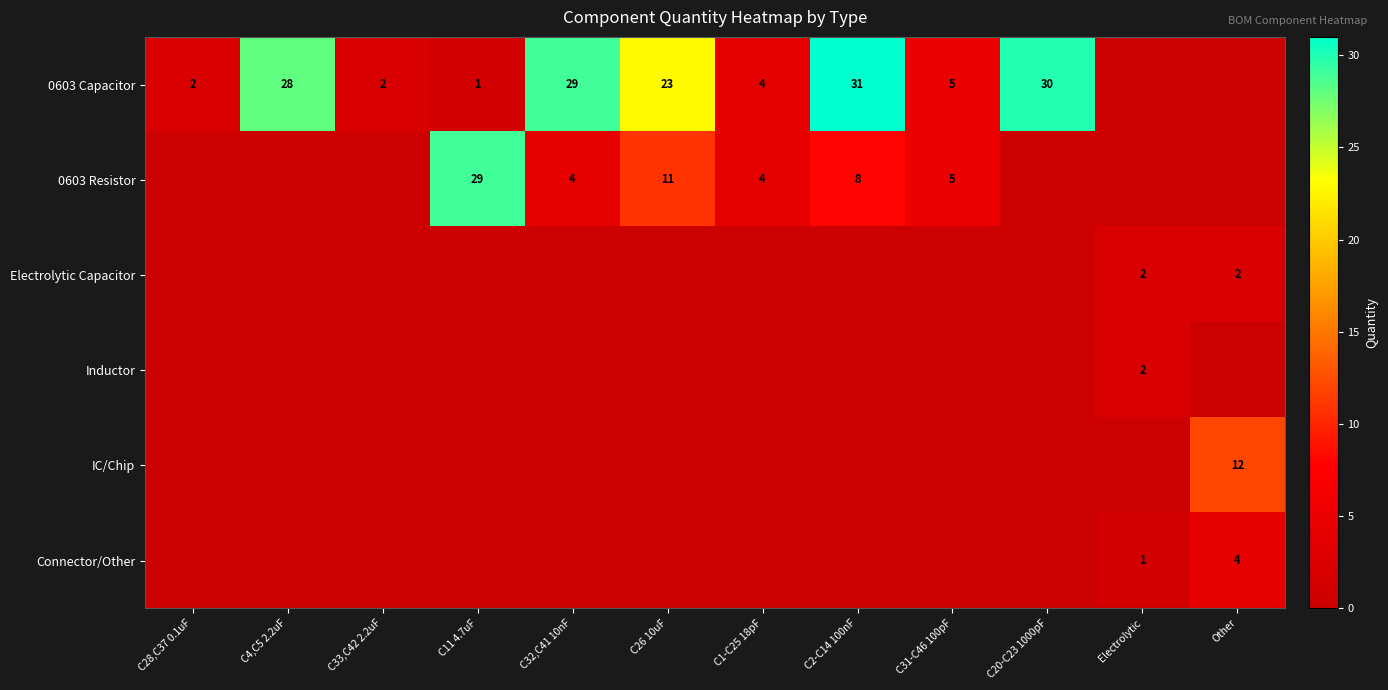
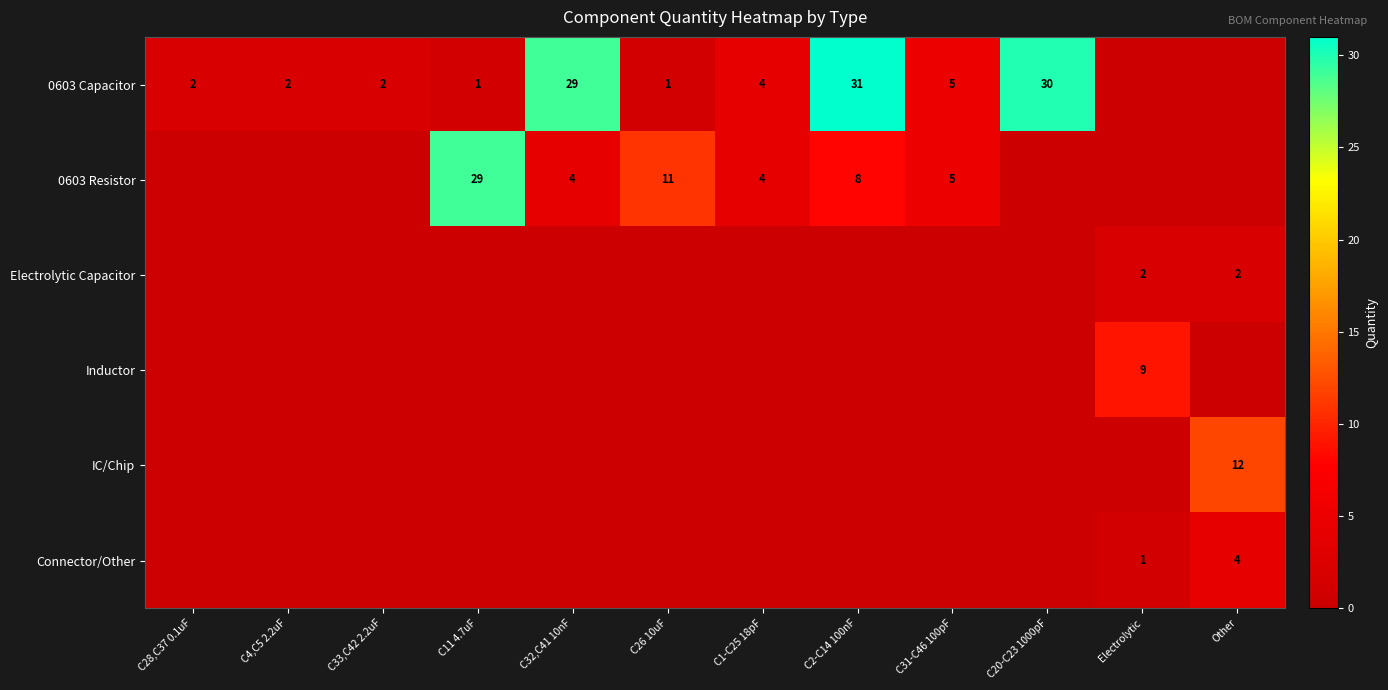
  {
    "0603 Capacitor": {
      "C28,C37 0.1uF": 2,
-     "C4,C5 2.2uF": 28,
+     "C4,C5 2.2uF": 2,
      "C33,C42 2.2uF": 2,
      "C11 4.7uF": 1,
      "C32,C41 10nF": 29,
-     "C26 10uF": 23,
+     "C26 10uF": 1,
      "C1-C25 18pF": 4,
      "C2-C14 100nF": 31,
      "C31-C46 100pF": 5,
      "C20-C23 1000pF": 30
    },
    "0603 Resistor": {
      "C11 4.7uF": 29,
      "C32,C41 10nF": 4,
      "C26 10uF": 11,
      "C1-C25 18pF": 4,
      "C2-C14 100nF": 8,
      "C31-C46 100pF": 5
    },
    "Electrolytic Capacitor": {
      "Electrolytic": 2,
      "Other": 2
    },
    "Inductor": {
-     "Electrolytic": 2
+     "Electrolytic": 9
    },
    "IC/Chip": {
      "Other": 12
    },
    "Connector/Other": {
      "Electrolytic": 1,
      "Other": 4
    }
  }
